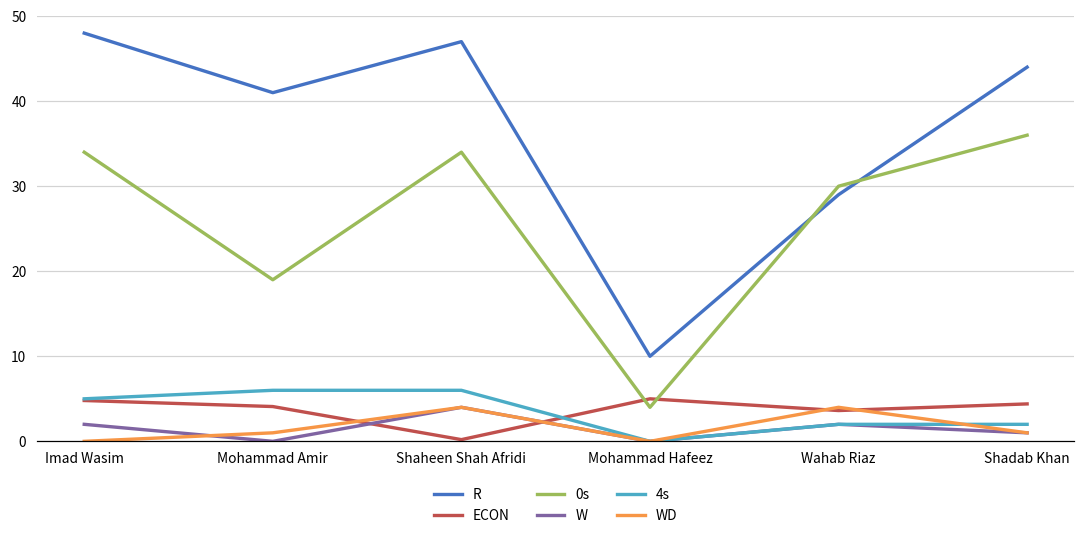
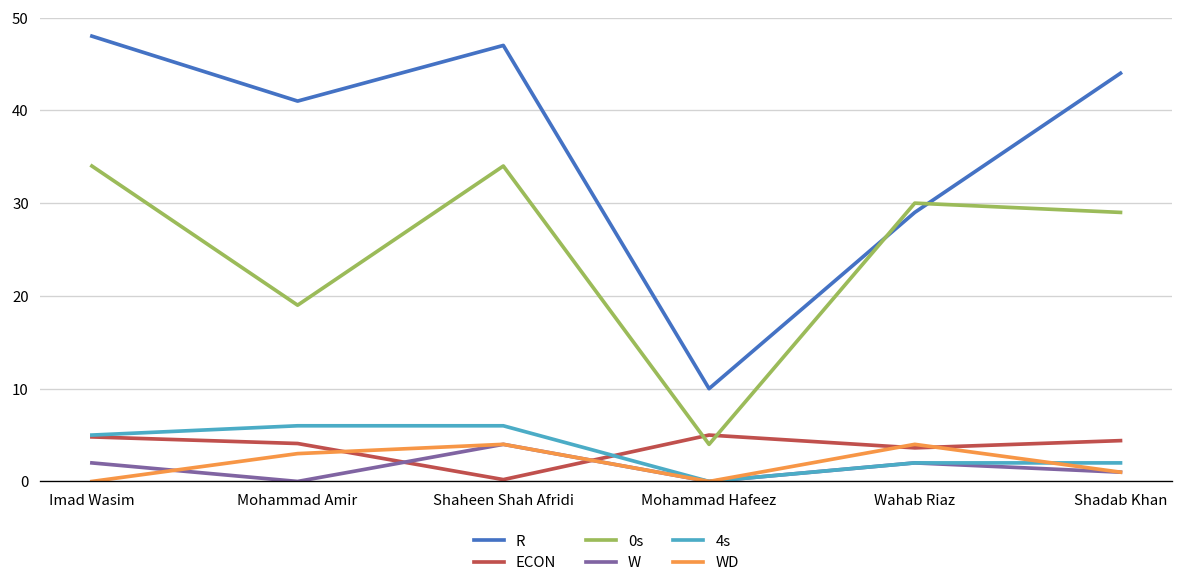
  {
    "ECON": {
      "Mohammad Amir": 4,
      "Shaheen Shah Afridi": 0,
      "Mohammad Hafeez": 5,
      "Wahab Riaz": 4,
      "Shadab Khan": 4
    },
    "0s": {
      "Imad Wasim": 34,
      "Mohammad Amir": 19,
      "Shaheen Shah Afridi": 34,
      "Mohammad Hafeez": 4,
      "Wahab Riaz": 30,
-     "Shadab Khan": 36
+     "Shadab Khan": 29
    },
    "W": {
      "Imad Wasim": 2,
      "Mohammad Amir": 0
    },
    "WD": {
      "Imad Wasim": 0,
-     "Mohammad Amir": 1,
+     "Mohammad Amir": 3,
      "Wahab Riaz": 4
    }
  }
